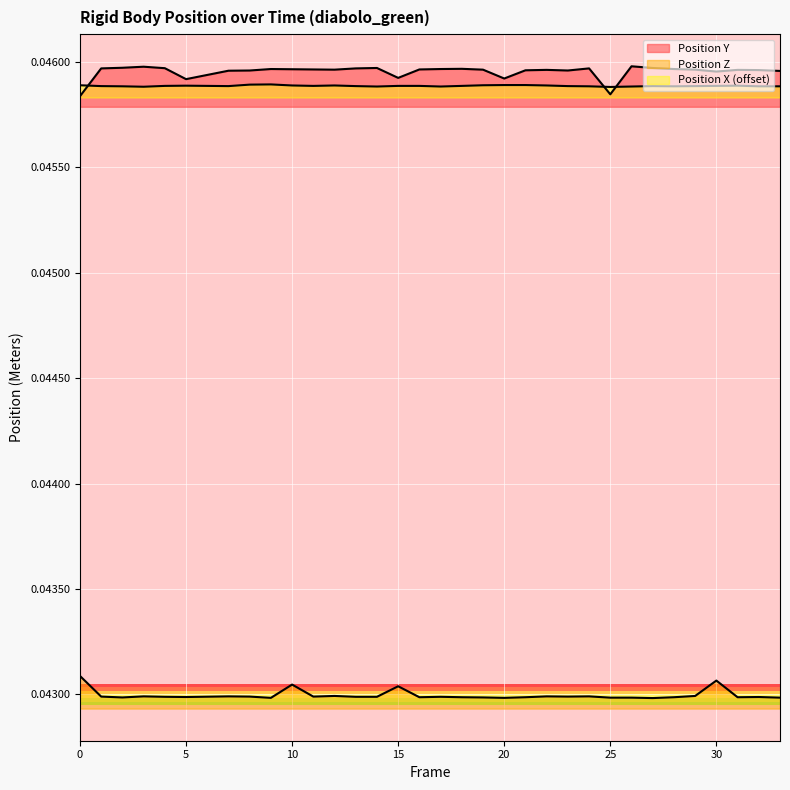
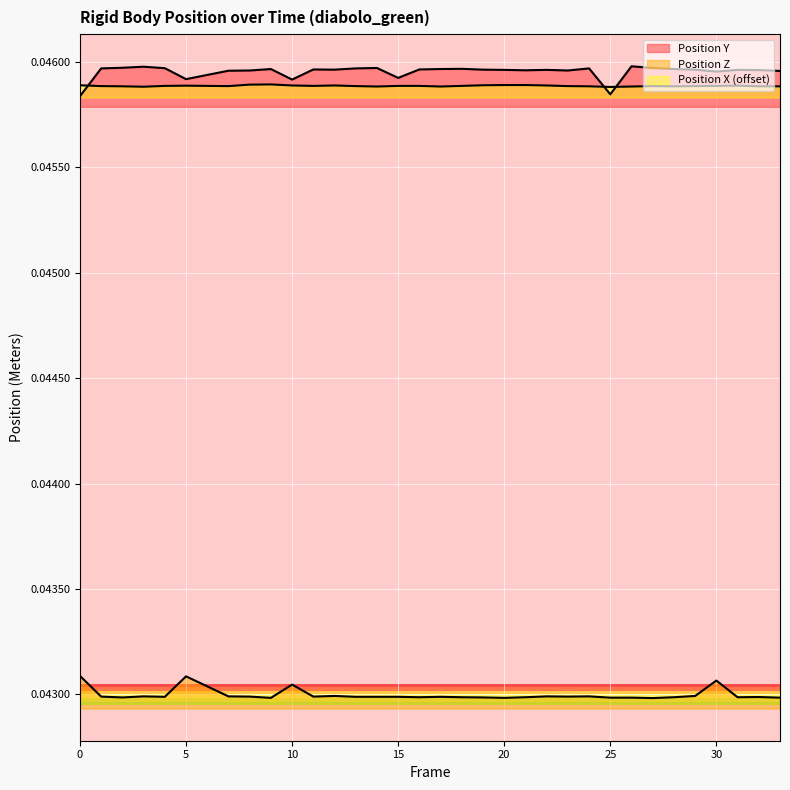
  {
    "Position Y": {
      "0": 0.04584,
      "5": 0.04592,
-     "10": 0.04597,
+     "10": 0.04592,
      "15": 0.04593,
-     "20": 0.04592,
+     "20": 0.04596,
      "25": 0.04585
    },
    "Position Z": {
      "0": 0.04309,
-     "5": 0.04299,
+     "5": 0.04309,
      "10": 0.04305,
-     "15": 0.04304,
+     "15": 0.04299,
      "20": 0.04298,
      "25": 0.04299,
      "30": 0.04307
    },
    "Position X (offset)": {
      "0": 0.04589,
      "5": 0.04589,
      "10": 0.04589,
      "15": 0.04589,
      "20": 0.04589,
      "25": 0.04588
    }
  }
